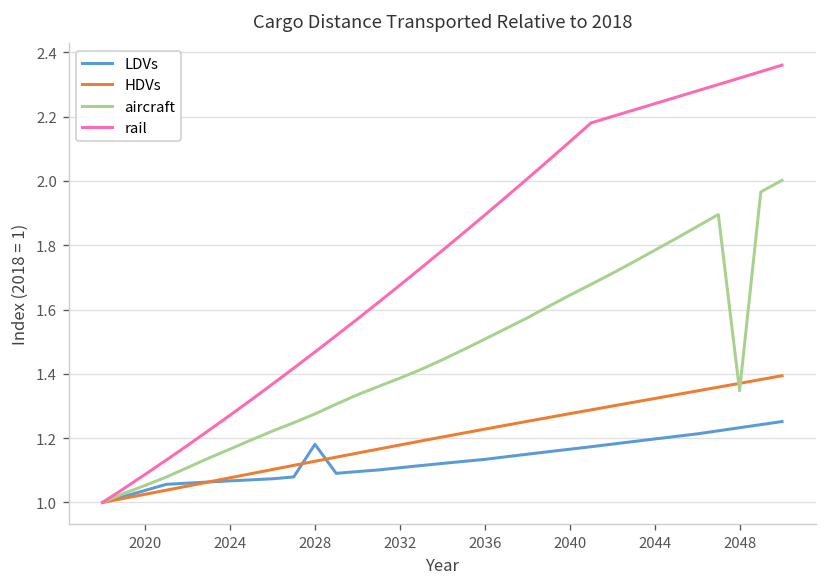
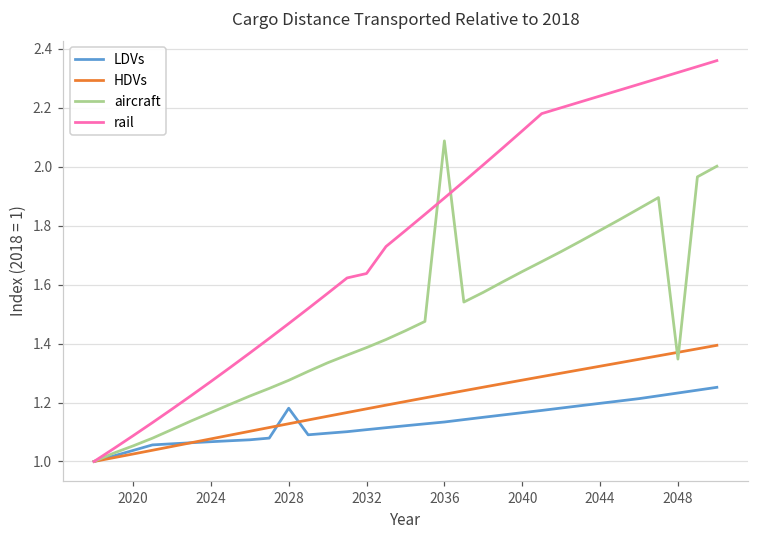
  {
    "LDVs": {
      "2020": 1.04,
      "2024": 1.07,
      "2028": 1.18,
      "2032": 1.11,
      "2036": 1.13,
      "2040": 1.17,
      "2044": 1.20,
      "2048": 1.23
    },
    "HDVs": {
      "2020": 1.03,
      "2024": 1.08,
      "2028": 1.13,
      "2032": 1.18,
      "2036": 1.23,
      "2040": 1.28,
      "2044": 1.32,
      "2048": 1.37
    },
    "aircraft": {
      "2020": 1.05,
      "2024": 1.17,
      "2028": 1.28,
      "2032": 1.39,
-     "2036": 1.51,
+     "2036": 2.09,
      "2040": 1.64,
      "2044": 1.78,
      "2048": 1.35
    },
    "rail": {
      "2020": 1.09,
      "2024": 1.27,
      "2028": 1.47,
-     "2032": 1.68,
+     "2032": 1.64,
      "2036": 1.89,
      "2040": 2.12,
      "2044": 2.24,
      "2048": 2.32
    }
  }
